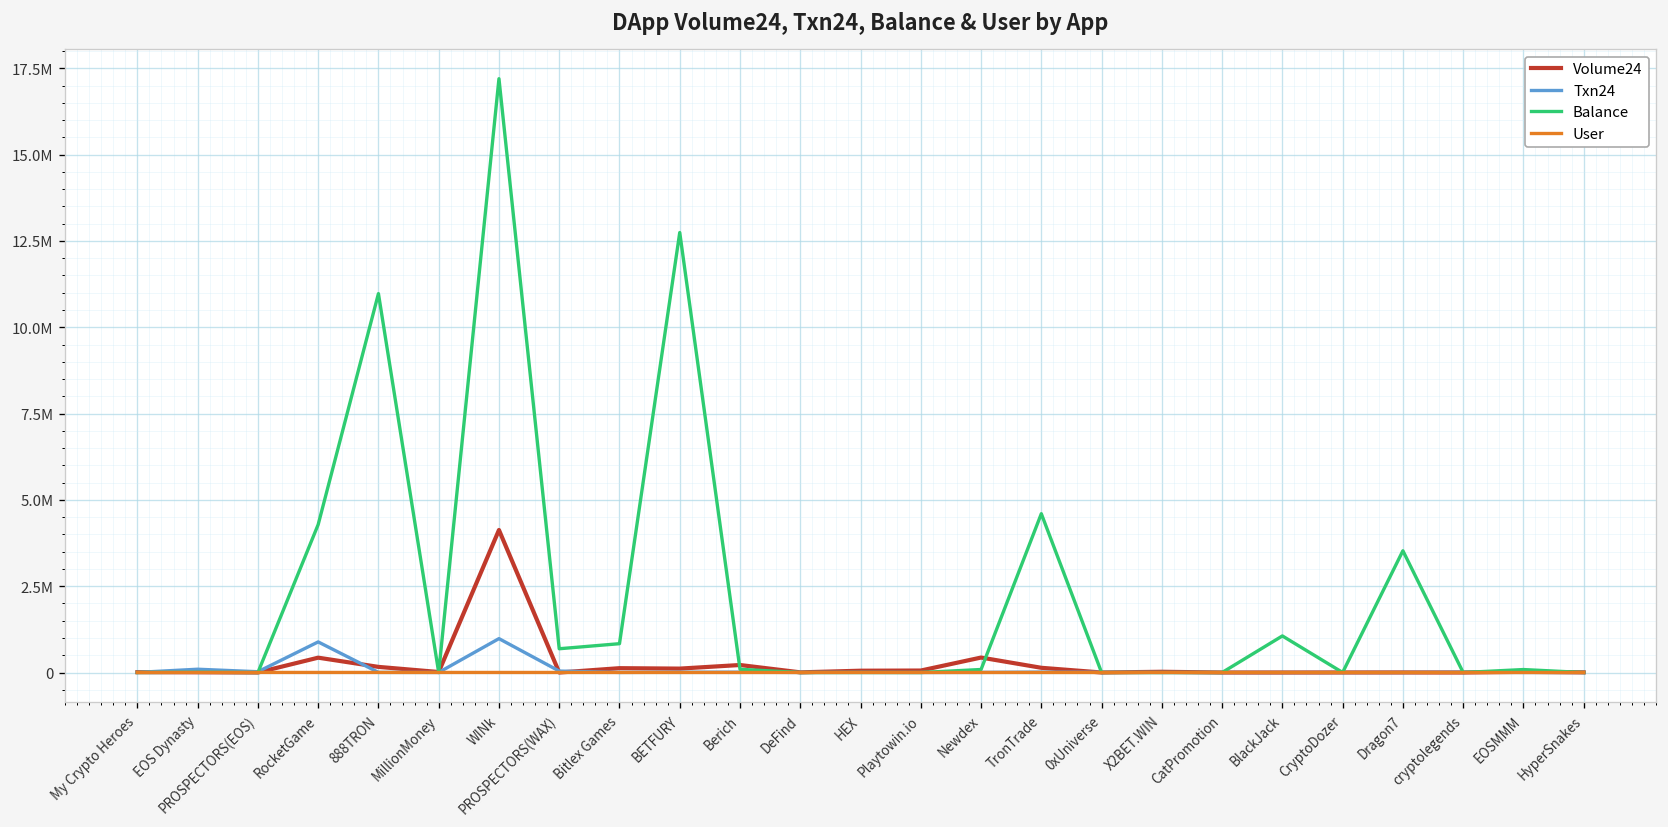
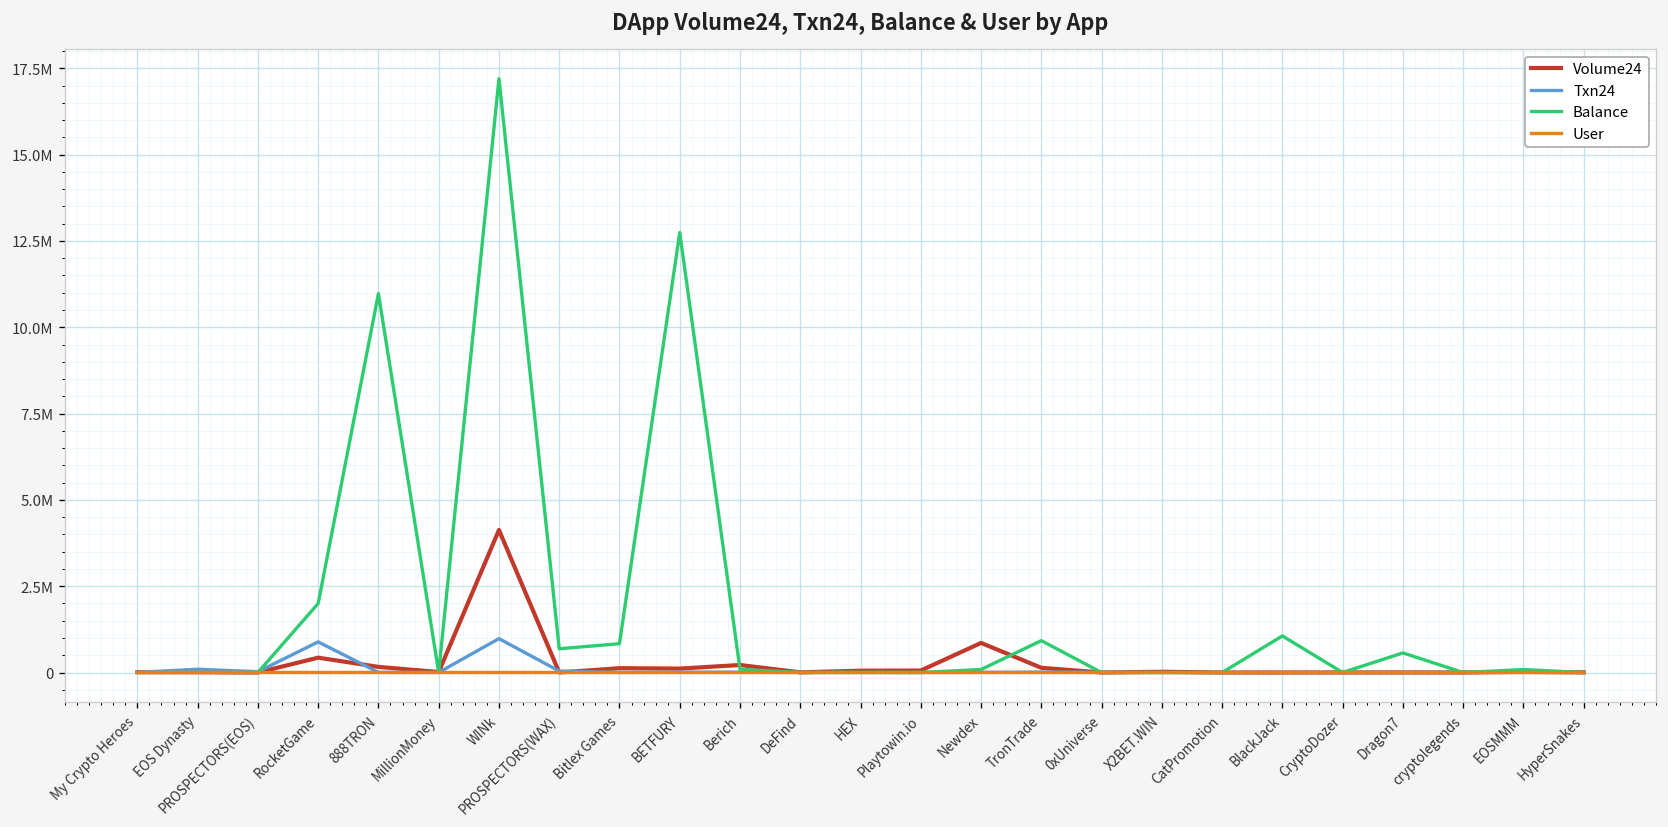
  {
    "Volume24": {
      "RocketGame": 400000,
      "888TRON": 200000,
      "WINk": 4100000,
      "Bitlex Games": 100000,
      "BETFURY": 100000,
      "Berich": 200000,
-     "Newdex": 400000,
+     "Newdex": 900000,
      "TronTrade": 100000
    },
    "Txn24": {
      "EOS Dynasty": 100000,
      "RocketGame": 900000,
      "WINk": 1000000
    },
    "Balance": {
-     "RocketGame": 4300000,
+     "RocketGame": 2000000,
      "888TRON": 11000000,
      "WINk": 17200000,
      "PROSPECTORS(WAX)": 700000,
      "Bitlex Games": 800000,
      "BETFURY": 12700000,
-     "TronTrade": 4600000,
+     "TronTrade": 900000,
      "BlackJack": 1100000,
-     "Dragon7": 3500000
+     "Dragon7": 600000
    },
    "User": {
      "RocketGame": 0,
      "WINk": 0
    }
  }
